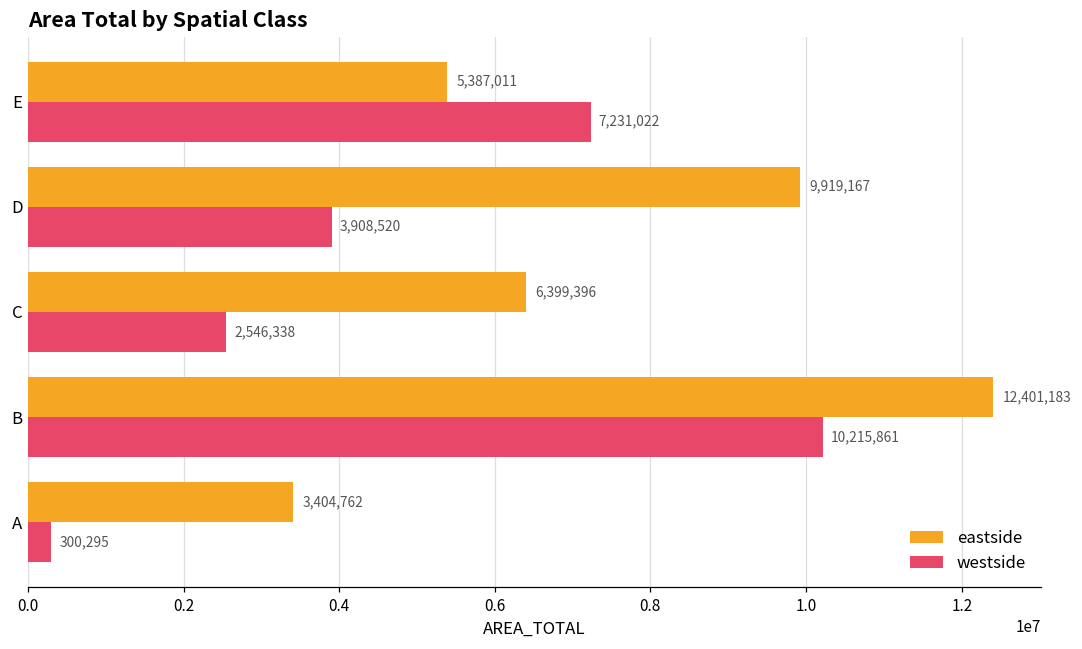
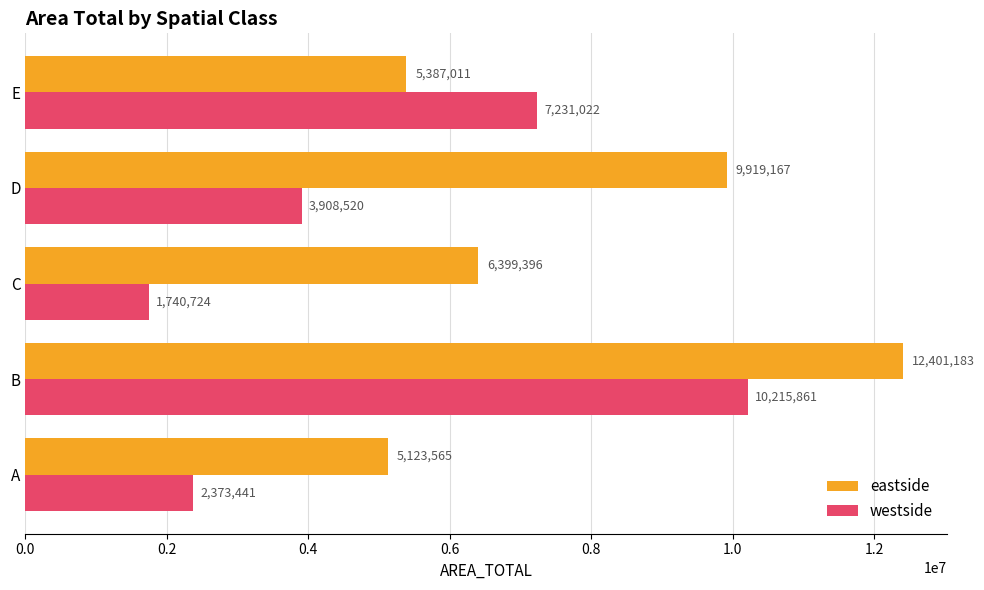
  {
    "eastside": {
      "E": "5,387,011",
      "D": "9,919,167",
      "C": "6,399,396",
      "B": "12,401,183",
-     "A": "3,404,762"
+     "A": "5,123,565"
    },
    "westside": {
      "E": "7,231,022",
      "D": "3,908,520",
-     "C": "2,546,338",
+     "C": "1,740,724",
      "B": "10,215,861",
-     "A": "300,295"
+     "A": "2,373,441"
    }
  }
